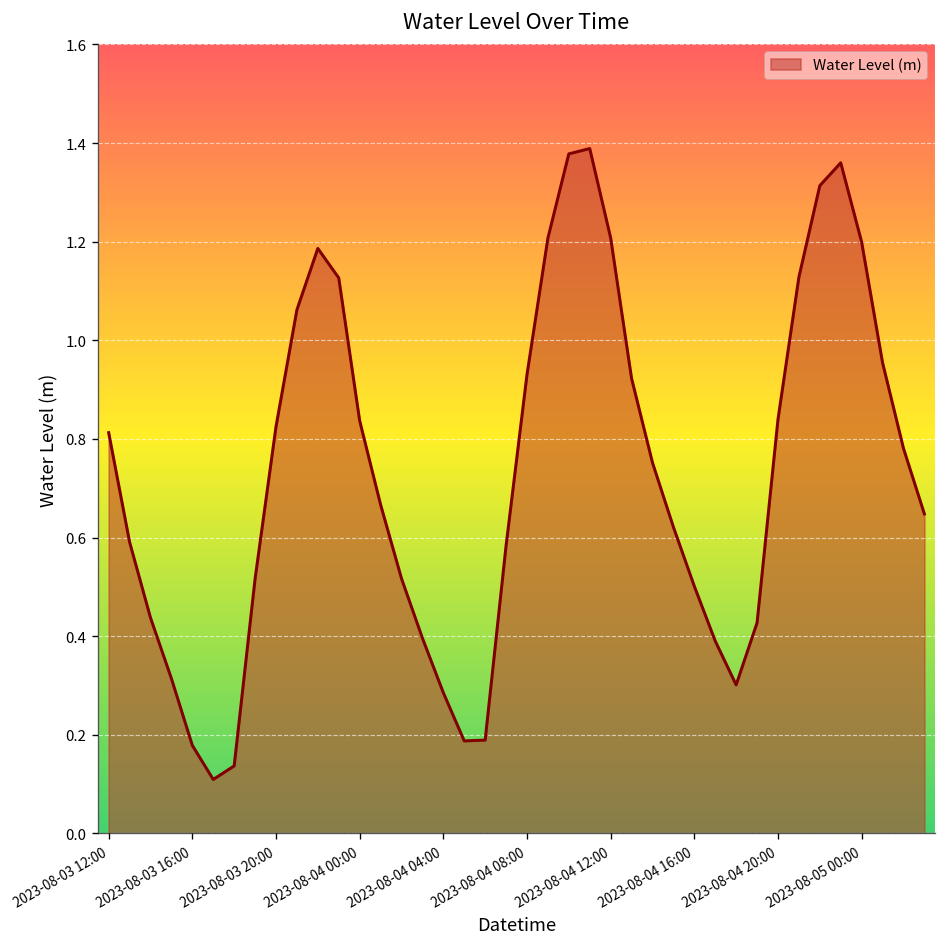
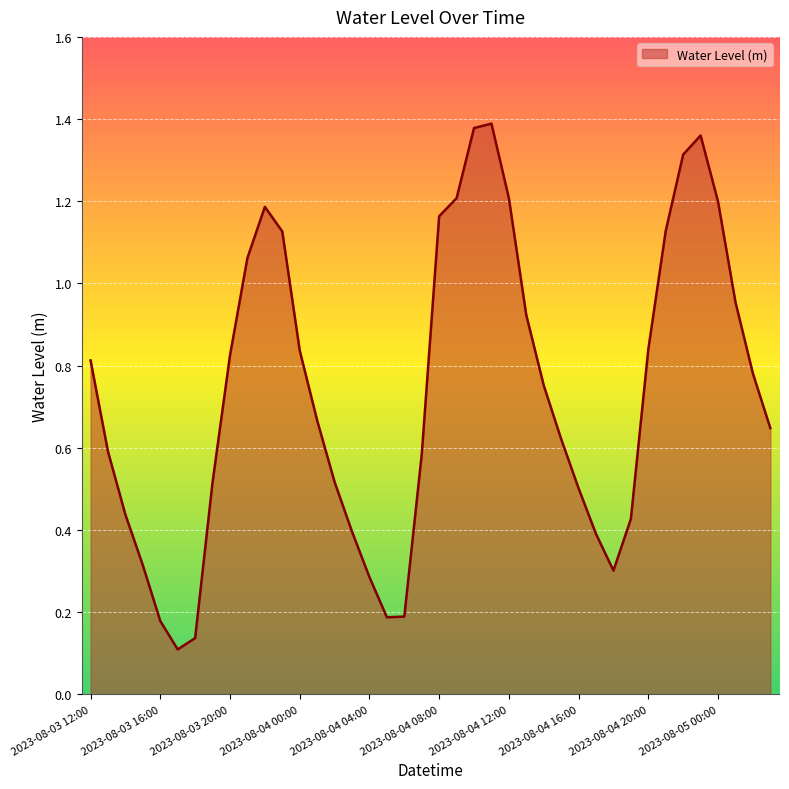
  {
    "2023-08-03 12:00": 0.81,
    "2023-08-03 16:00": 0.18,
    "2023-08-03 20:00": 0.82,
    "2023-08-04 00:00": 0.84,
    "2023-08-04 04:00": 0.29,
-   "2023-08-04 08:00": 0.93,
+   "2023-08-04 08:00": 1.16,
    "2023-08-04 12:00": 1.21,
    "2023-08-04 16:00": 0.50,
    "2023-08-04 20:00": 0.84,
    "2023-08-05 00:00": 1.20
  }
